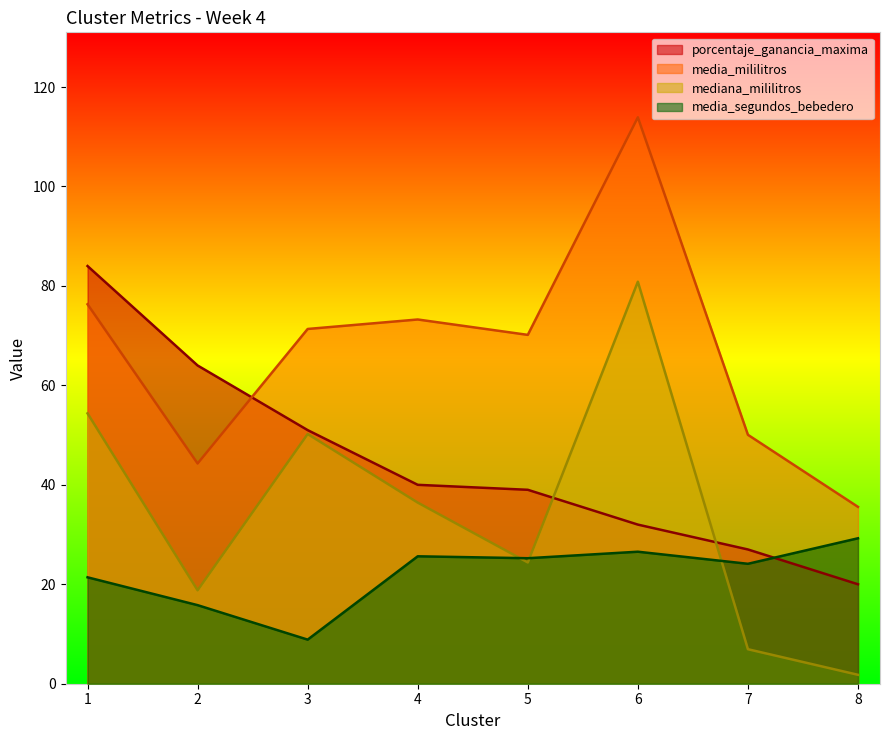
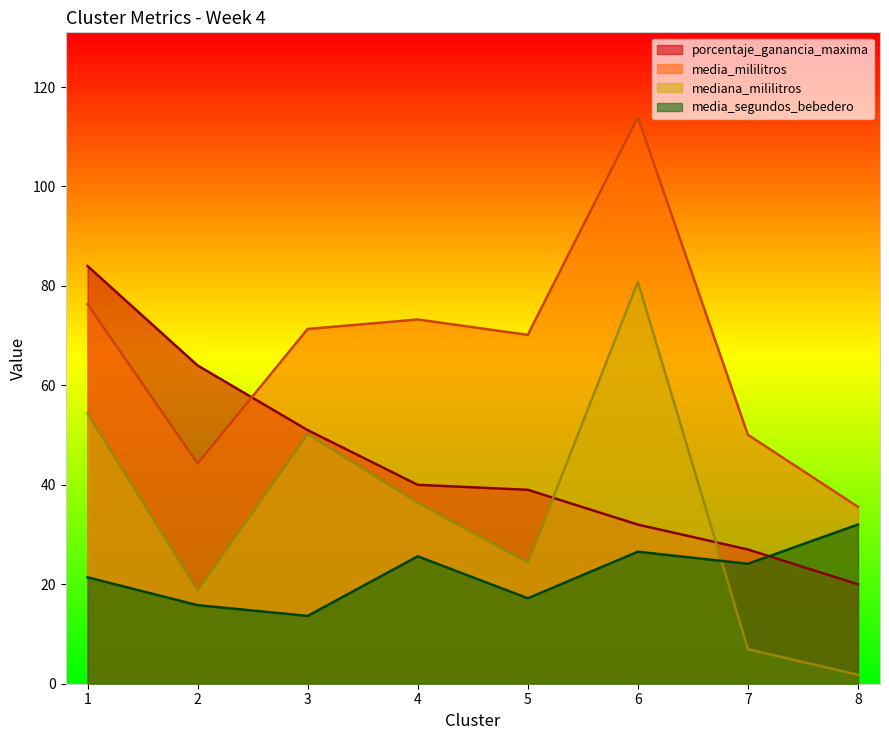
  {
    "porcentaje_ganancia_maxima": {
      "1": 84,
      "2": 64,
      "3": 51,
      "4": 40,
      "5": 39,
      "6": 32,
      "7": 27,
      "8": 20
    },
    "media_mililitros": {
      "1": 76,
      "2": 44,
      "3": 71,
      "4": 73,
      "5": 70,
      "6": 114,
      "7": 50,
      "8": 36
    },
    "mediana_mililitros": {
      "1": 54,
      "2": 19,
      "3": 50,
      "4": 36,
      "5": 24,
      "6": 81,
      "7": 7,
      "8": 2
    },
    "media_segundos_bebedero": {
      "1": 21,
      "2": 16,
-     "3": 9,
+     "3": 14,
      "4": 26,
-     "5": 25,
+     "5": 17,
      "6": 27,
      "7": 24,
-     "8": 29
+     "8": 32
    }
  }
